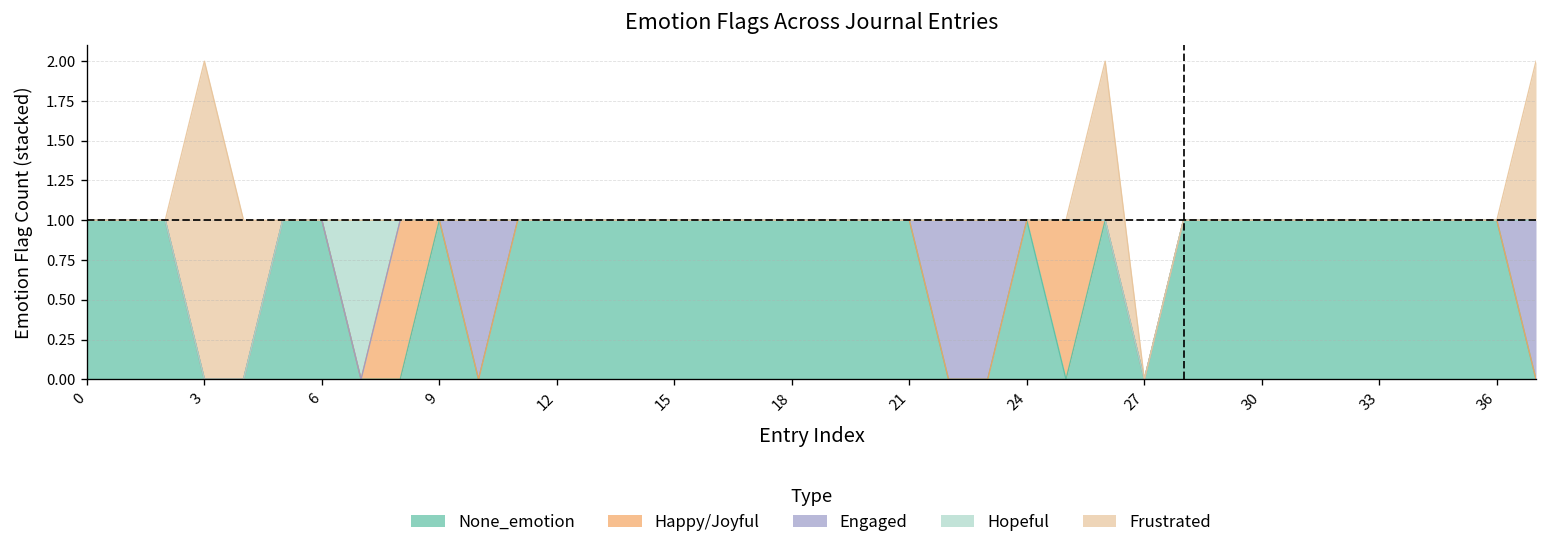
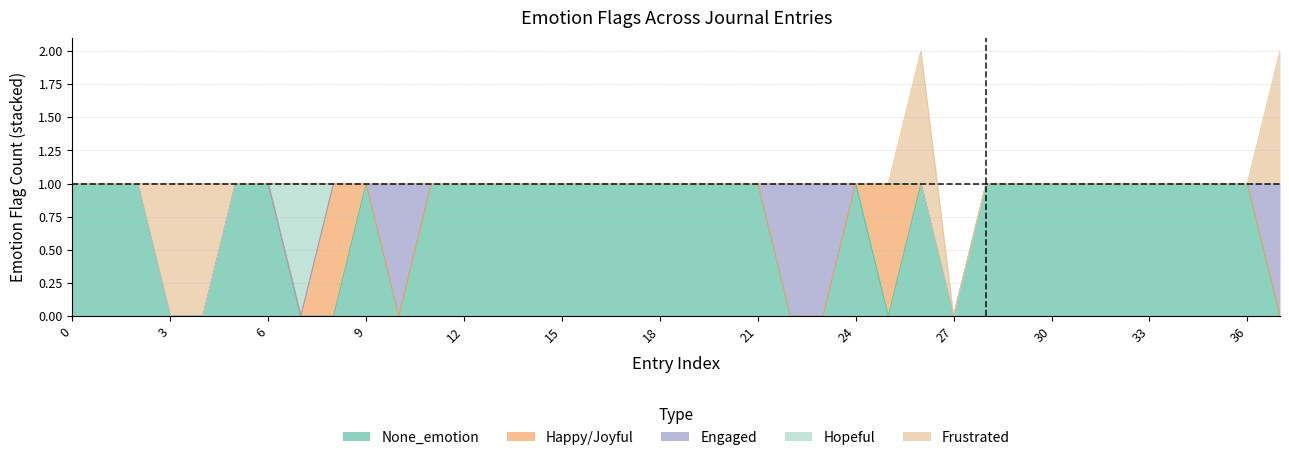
  {
    "Frustrated": {
-     "3": 2
+     "3": 1
    }
  }
